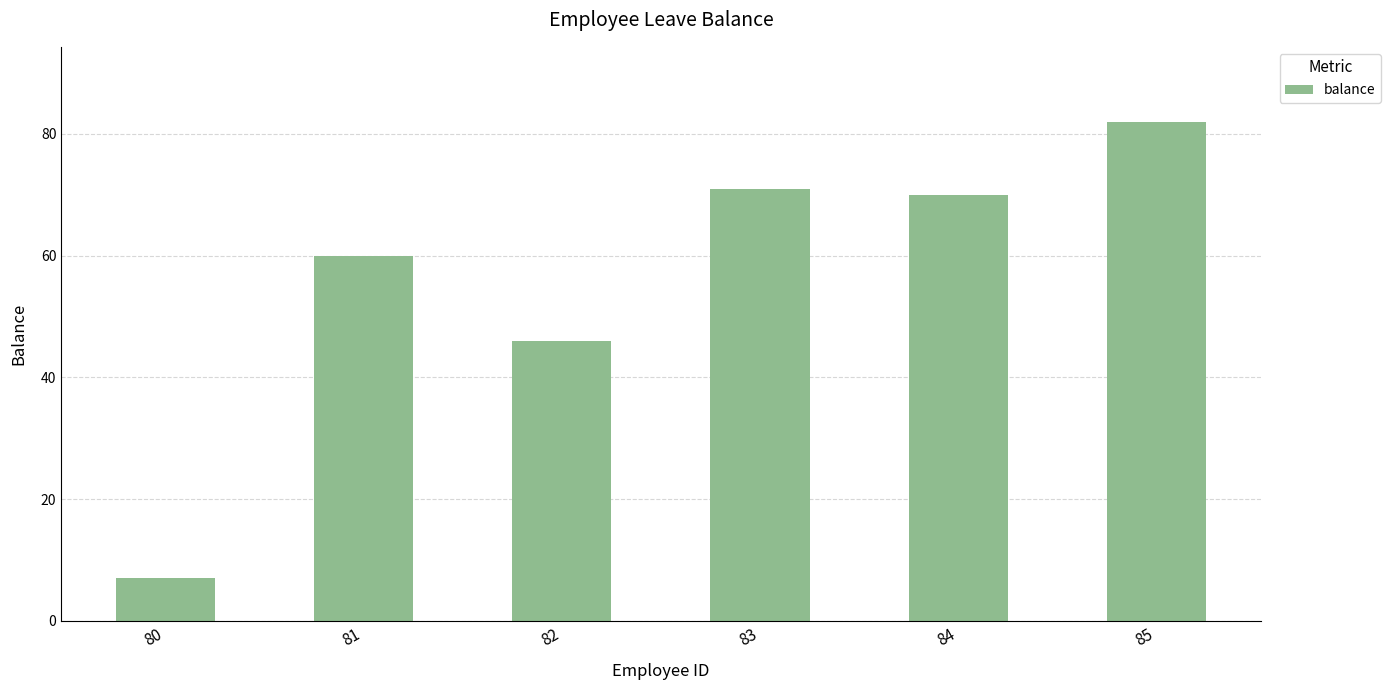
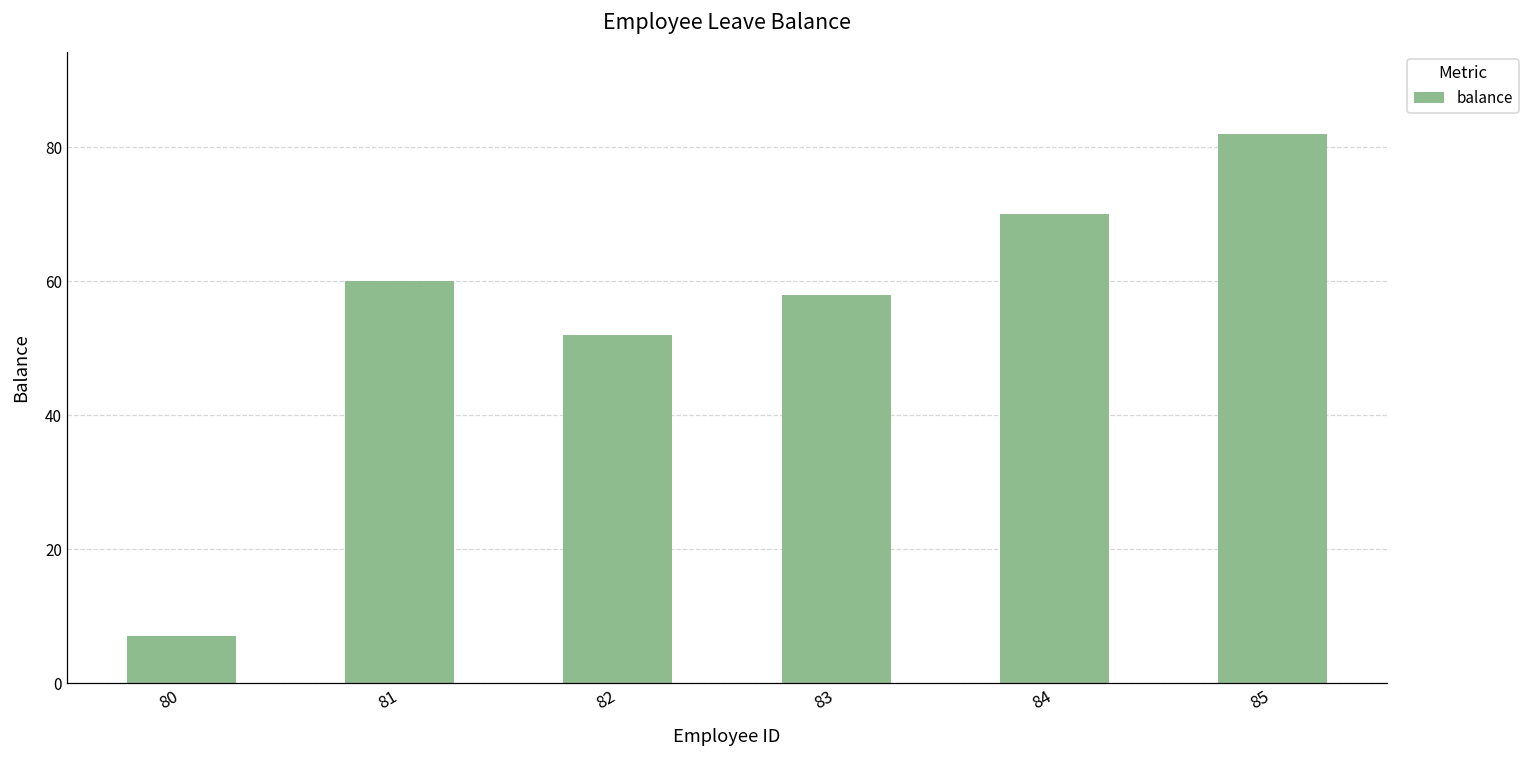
  {
    "80": 7,
    "81": 60,
-   "82": 46,
-   "83": 71,
+   "82": 52,
+   "83": 58,
    "84": 70,
    "85": 82
  }
